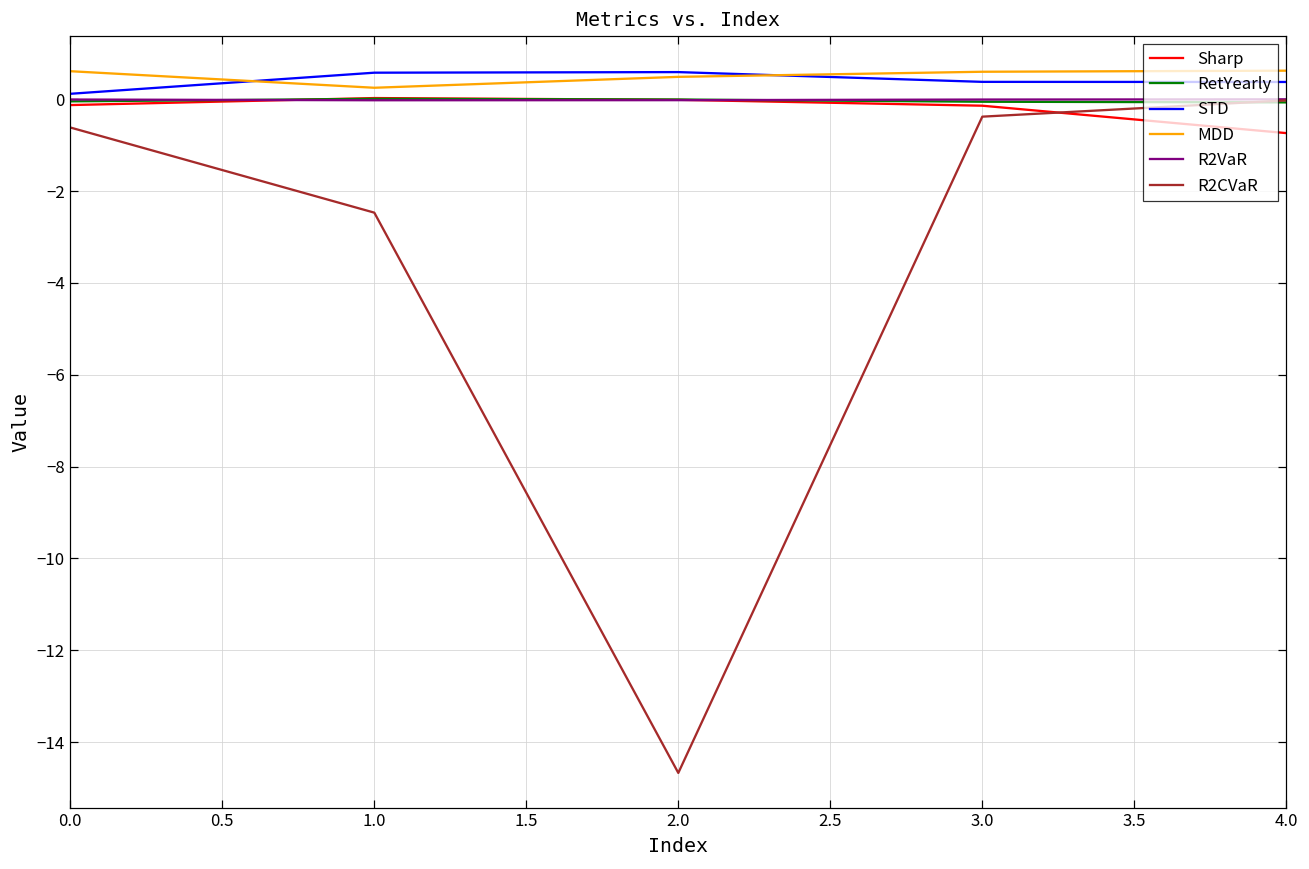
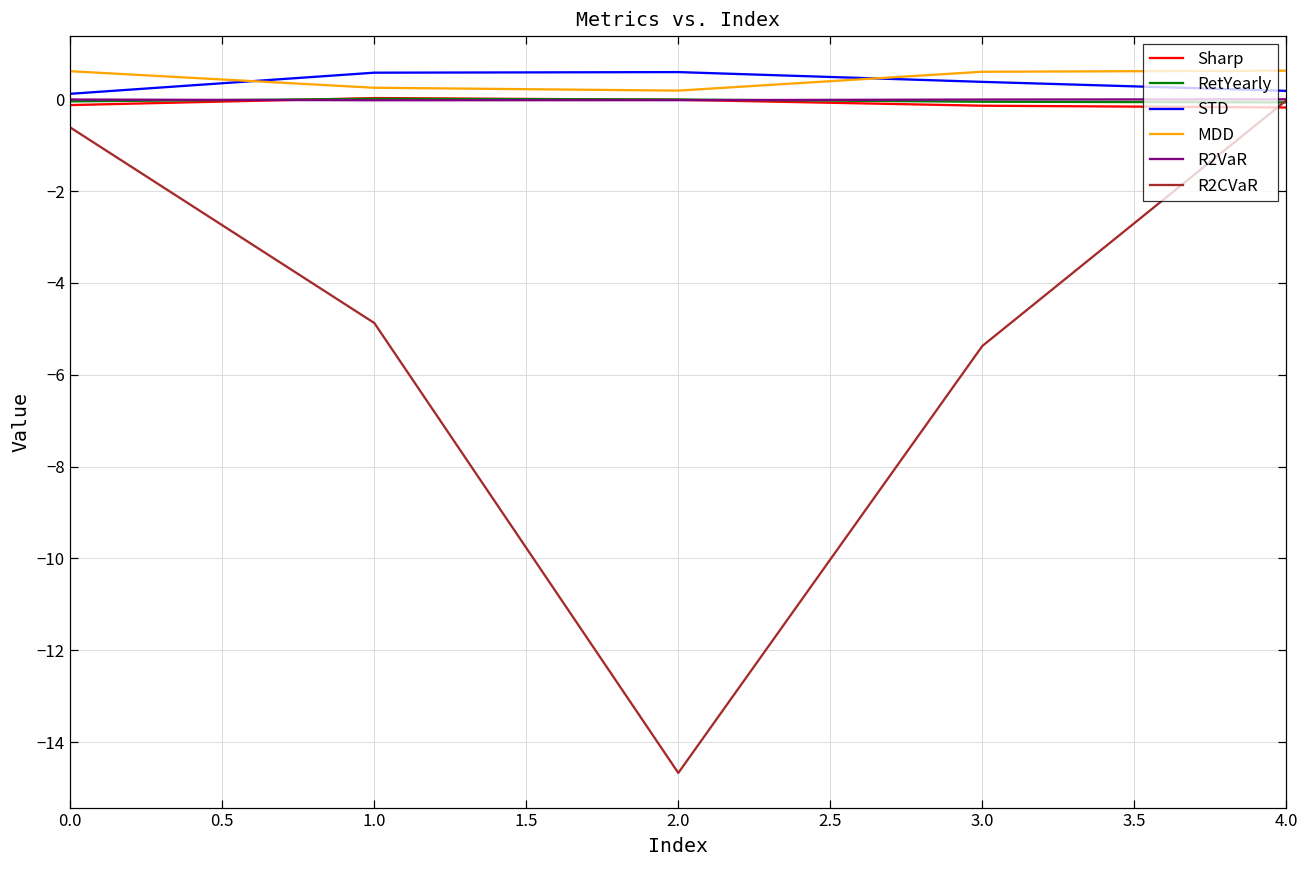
  {
    "Sharp": {
      "0.0": -0.1,
      "3.0": -0.1,
-     "4.0": -0.7
+     "4.0": -0.2
    },
    "STD": {
      "0.0": 0.1,
      "1.0": 0.6,
      "2.0": 0.6,
      "3.0": 0.4,
-     "4.0": 0.4
+     "4.0": 0.2
    },
    "MDD": {
      "0.0": 0.6,
      "1.0": 0.3,
-     "2.0": 0.5,
+     "2.0": 0.2,
      "3.0": 0.6,
      "4.0": 0.6
    },
    "R2CVaR": {
      "0.0": -0.6,
-     "1.0": -2.5,
+     "1.0": -4.9,
      "2.0": -14.7,
-     "3.0": -0.4
+     "3.0": -5.4
    }
  }
